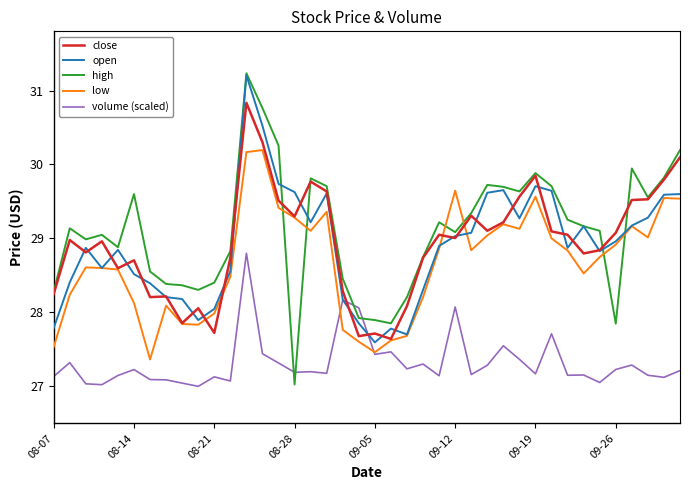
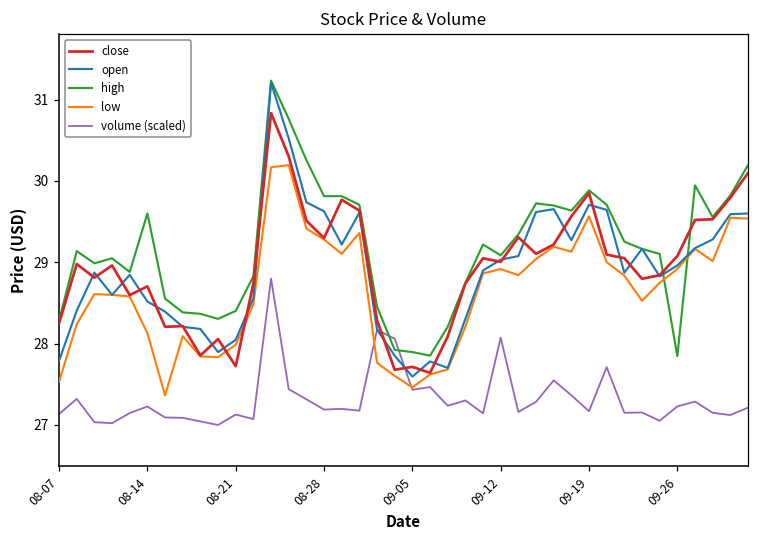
  {
    "close": {
      "08-14": 28.7,
      "08-21": 27.7,
      "09-05": 27.7,
      "09-19": 29.8,
      "09-26": 29.1
    },
    "open": {
      "08-07": 27.8,
      "08-14": 28.5,
      "08-21": 28.0,
      "08-28": 29.6,
      "09-05": 27.6,
      "09-19": 29.7,
      "09-26": 29.0
    },
    "high": {
      "08-14": 29.6,
      "08-21": 28.4,
-     "08-28": 27.0,
+     "08-28": 29.8,
      "09-05": 27.9,
      "09-12": 29.1,
      "09-19": 29.9,
      "09-26": 27.8
    },
    "low": {
      "08-07": 27.5,
      "08-14": 28.1,
      "08-21": 28.0,
-     "09-12": 29.6,
+     "09-12": 28.9,
      "09-19": 29.6,
      "09-26": 28.9
    },
    "volume (scaled)": {
      "08-07": 27.1,
      "08-14": 27.2,
      "08-21": 27.1,
      "08-28": 27.2,
      "09-12": 28.1,
      "09-19": 27.2,
      "09-26": 27.2
    }
  }
